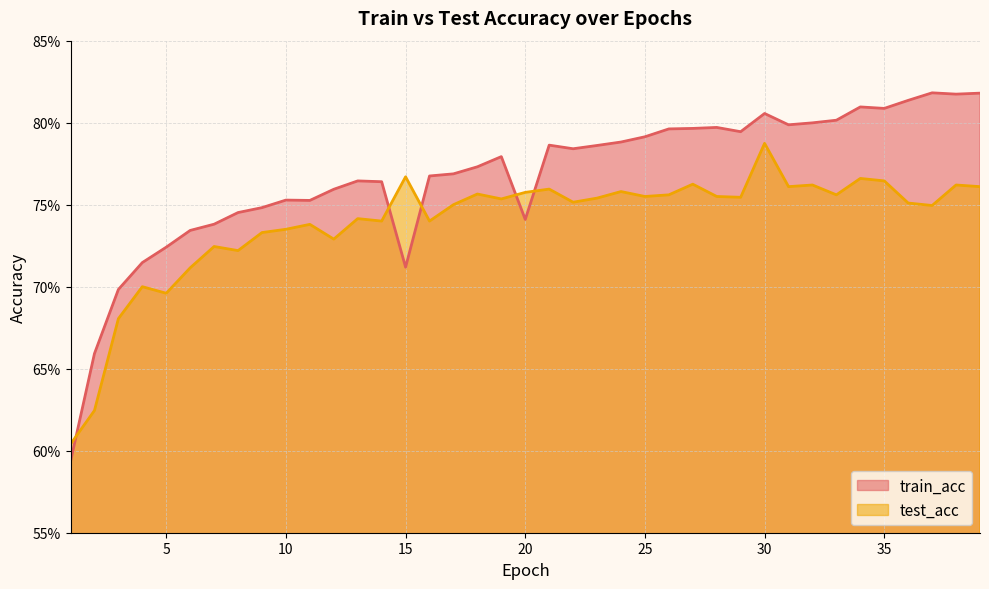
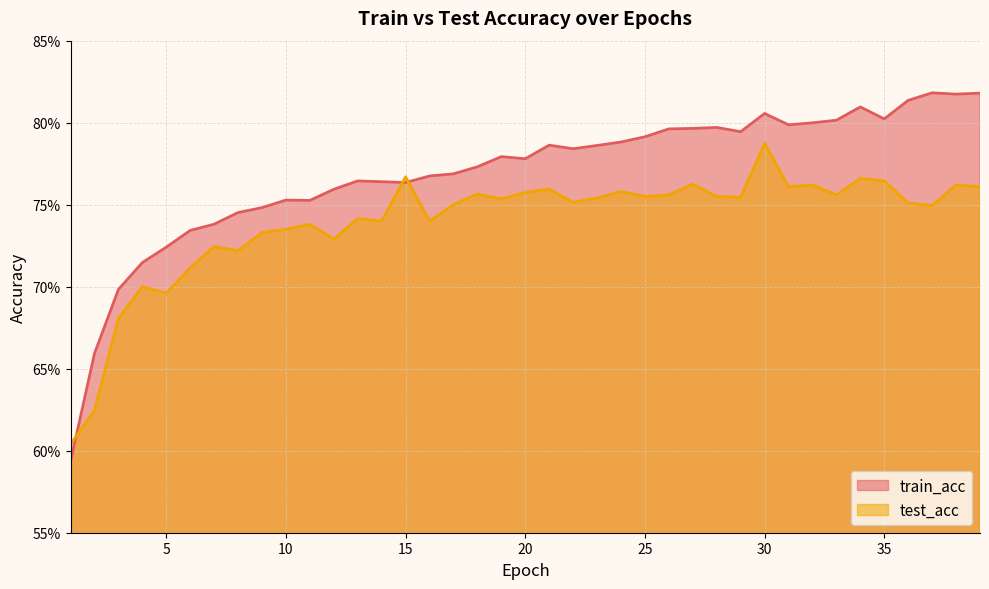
  {
    "train_acc": {
      "5": "72.4%",
      "10": "75.3%",
-     "15": "71.2%",
-     "20": "74.1%",
+     "15": "76.4%",
+     "20": "77.8%",
      "25": "79.1%",
      "30": "80.6%",
-     "35": "80.9%"
+     "35": "80.2%"
    },
    "test_acc": {
      "5": "69.6%",
      "10": "73.5%",
      "15": "76.7%",
      "20": "75.8%",
      "25": "75.5%",
      "30": "78.7%",
      "35": "76.4%"
    }
  }
